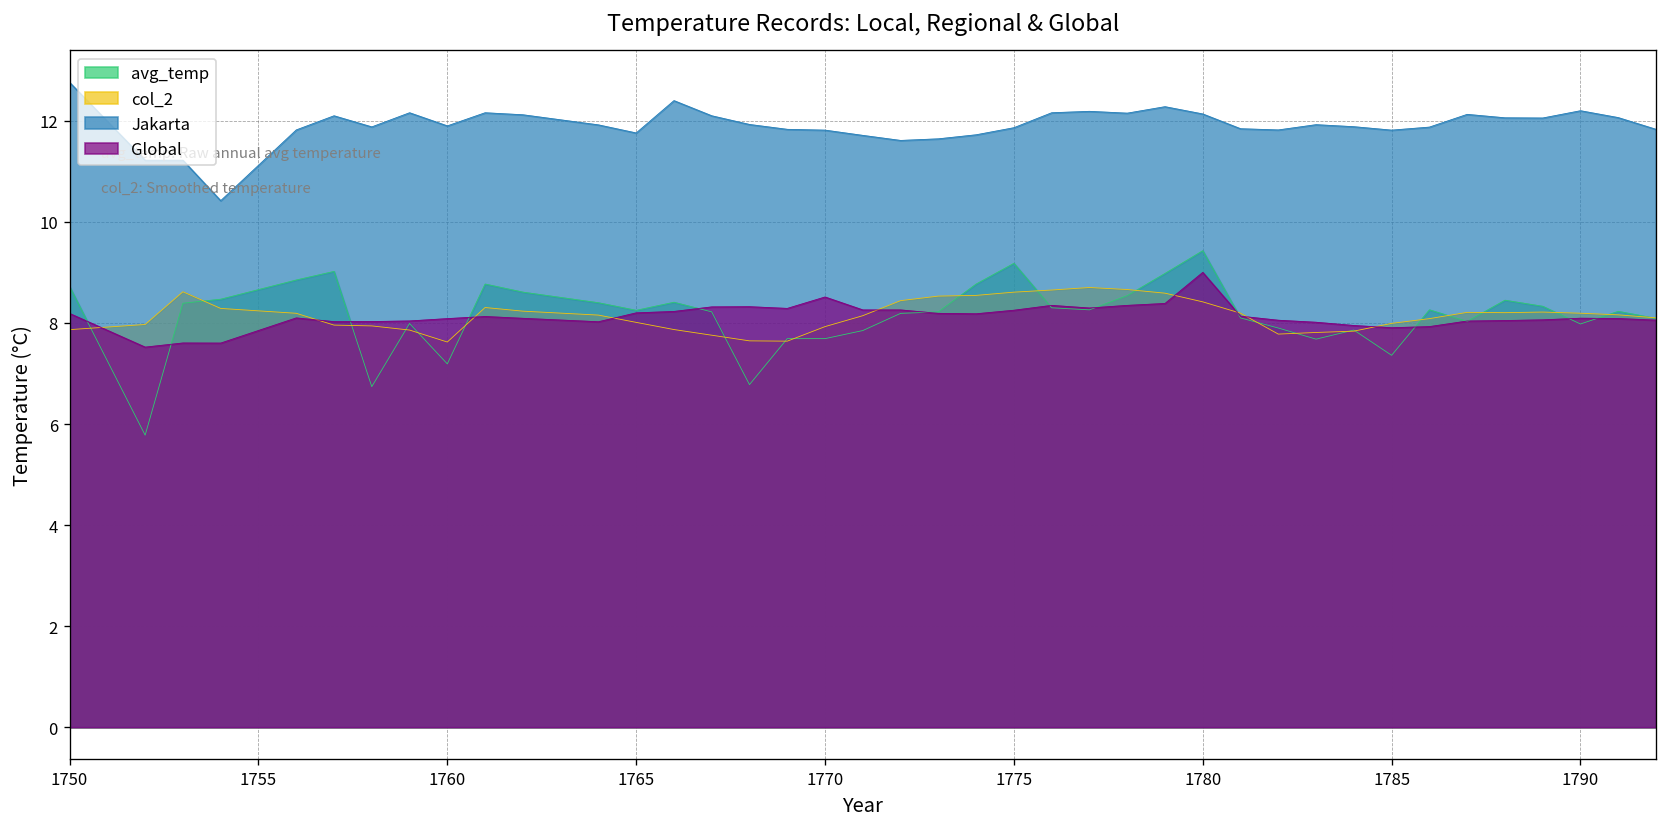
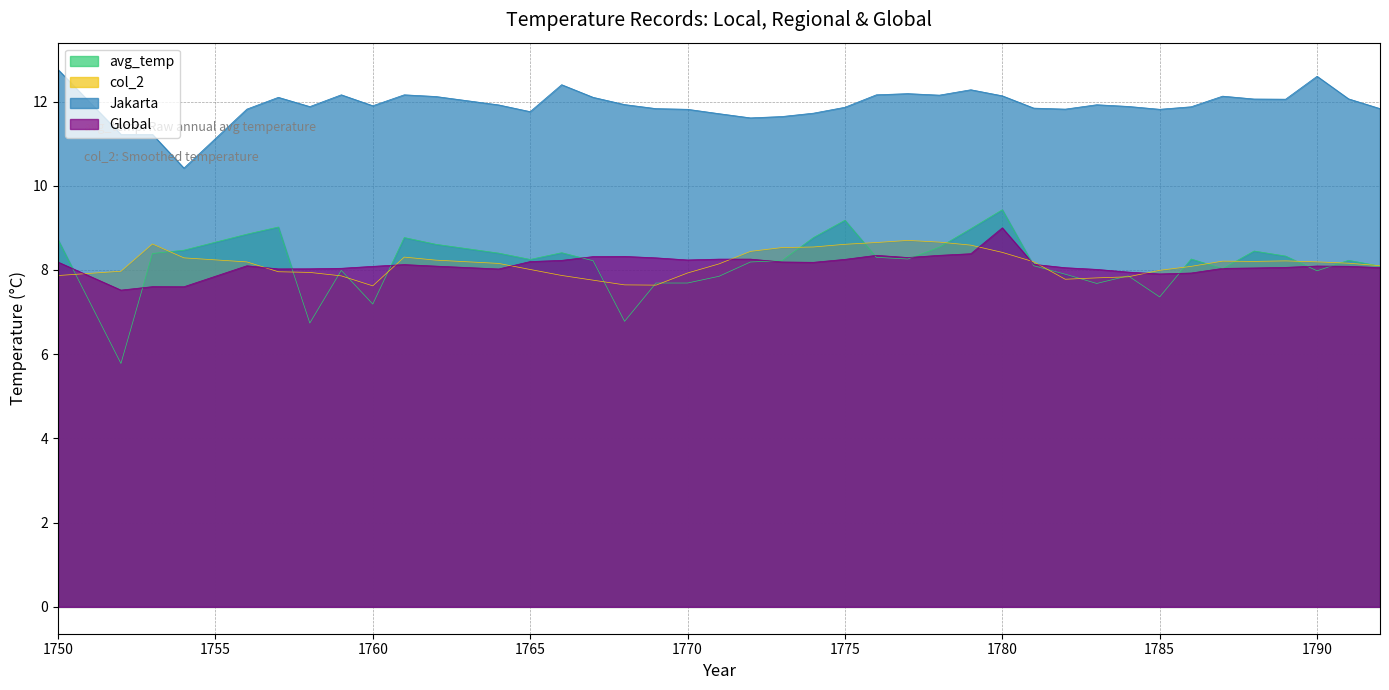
  {
    "avg_temp": {
      "1750": 8.7,
      "1760": 7.2,
      "1770": 7.7,
      "1775": 9.2,
      "1780": 9.4,
      "1785": 7.4,
      "1790": 8.0
    },
    "col_2": {
      "1750": 7.9,
      "1760": 7.6,
      "1765": 8.0,
      "1770": 7.9,
      "1775": 8.6,
      "1780": 8.4,
      "1785": 8.0,
      "1790": 8.2
    },
    "Jakarta": {
      "1750": 12.8,
      "1760": 11.9,
      "1765": 11.8,
      "1770": 11.8,
      "1775": 11.9,
      "1780": 12.1,
      "1785": 11.8,
-     "1790": 12.2
+     "1790": 12.6
    },
    "Global": {
      "1750": 8.2,
      "1760": 8.1,
-     "1770": 8.5,
+     "1770": 8.2,
      "1775": 8.3,
      "1780": 9.0,
      "1785": 7.9,
      "1790": 8.1
    }
  }
